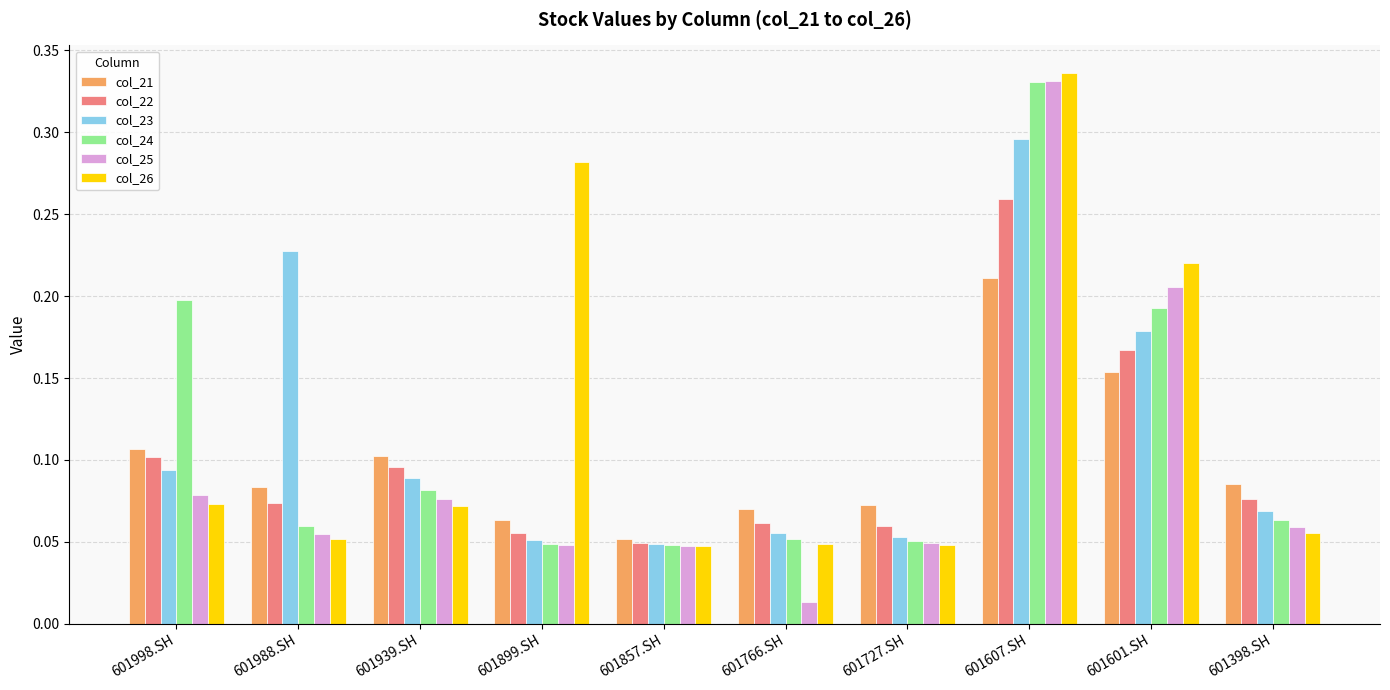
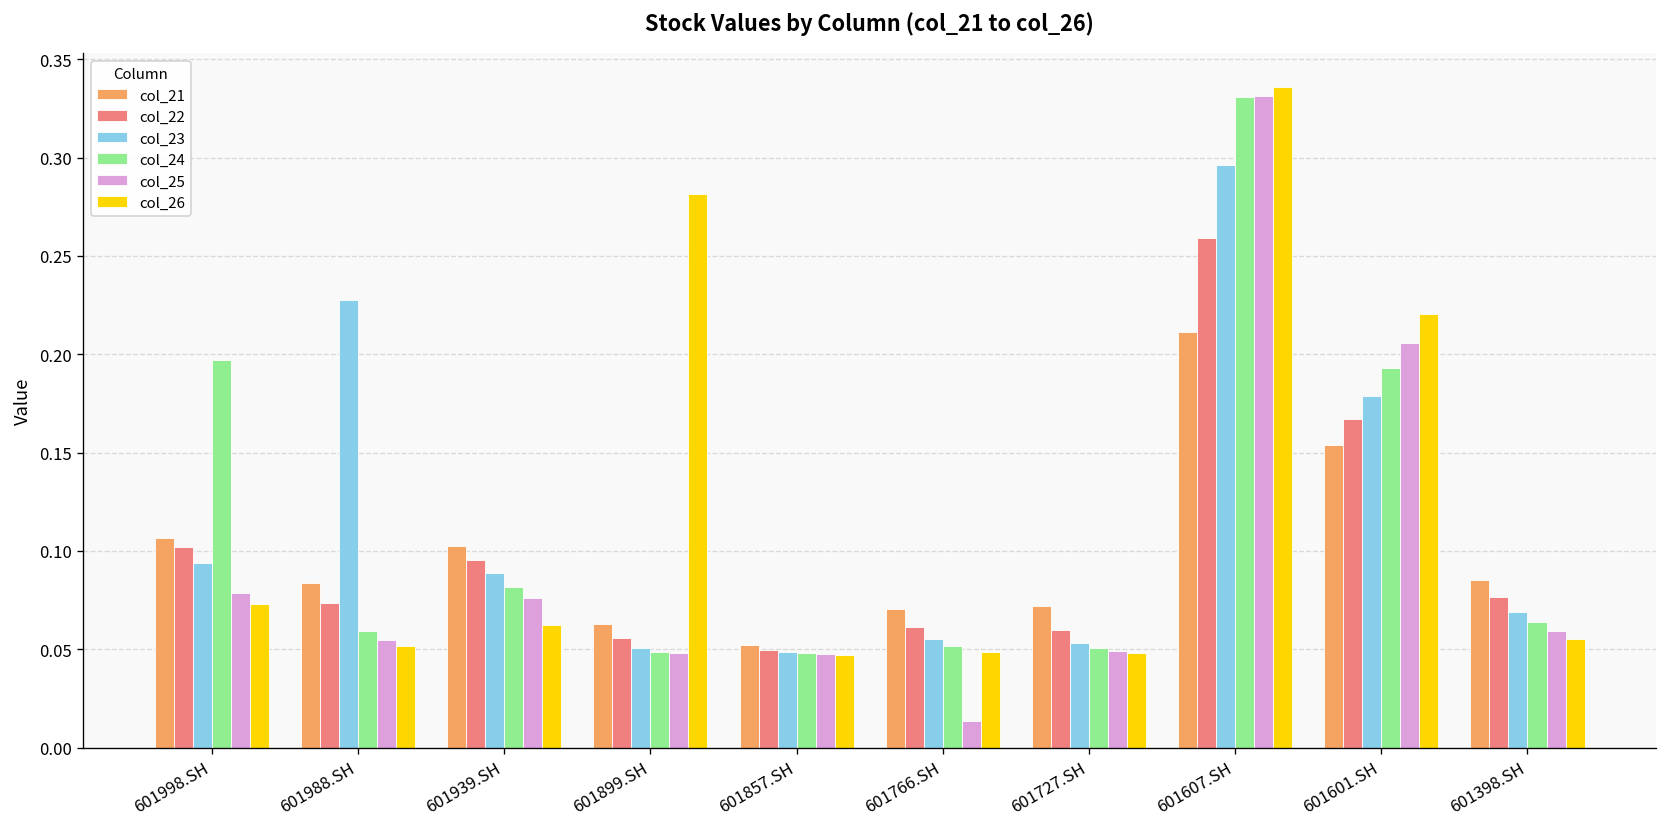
  {
    "col_23": {
      "601998.SH": 0.094,
      "601988.SH": 0.228,
      "601939.SH": 0.089,
      "601899.SH": 0.051,
      "601857.SH": 0.049,
      "601766.SH": 0.055,
      "601727.SH": 0.053,
      "601607.SH": 0.296,
      "601601.SH": 0.179,
      "601398.SH": 0.069
    },
    "col_24": {
      "601998.SH": 0.197,
      "601988.SH": 0.059,
      "601939.SH": 0.082,
      "601899.SH": 0.049,
      "601857.SH": 0.048,
      "601766.SH": 0.052,
      "601727.SH": 0.050,
      "601607.SH": 0.331,
      "601601.SH": 0.193,
      "601398.SH": 0.064
    },
    "col_25": {
      "601998.SH": 0.079,
      "601988.SH": 0.055,
      "601939.SH": 0.076,
      "601899.SH": 0.048,
      "601857.SH": 0.048,
      "601766.SH": 0.013,
      "601727.SH": 0.049,
      "601607.SH": 0.331,
      "601601.SH": 0.206,
      "601398.SH": 0.059
    },
    "col_26": {
      "601998.SH": 0.073,
      "601988.SH": 0.052,
-     "601939.SH": 0.072,
+     "601939.SH": 0.062,
      "601899.SH": 0.282,
      "601857.SH": 0.047,
      "601766.SH": 0.048,
      "601727.SH": 0.048,
      "601607.SH": 0.336,
      "601601.SH": 0.220,
      "601398.SH": 0.055
    }
  }
